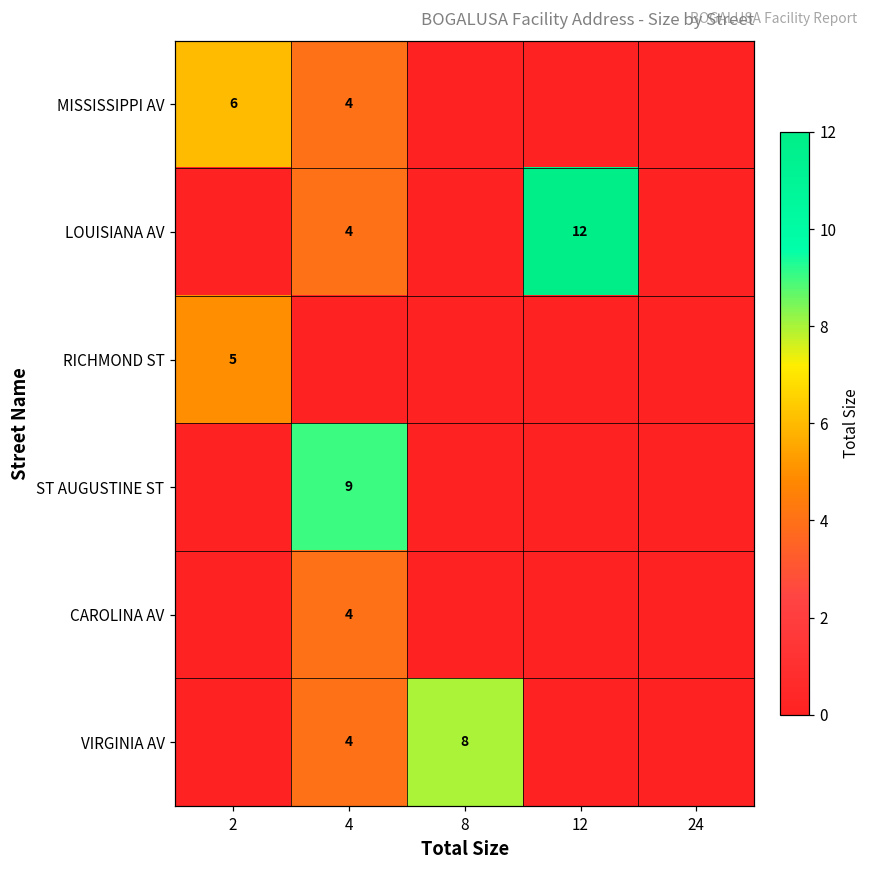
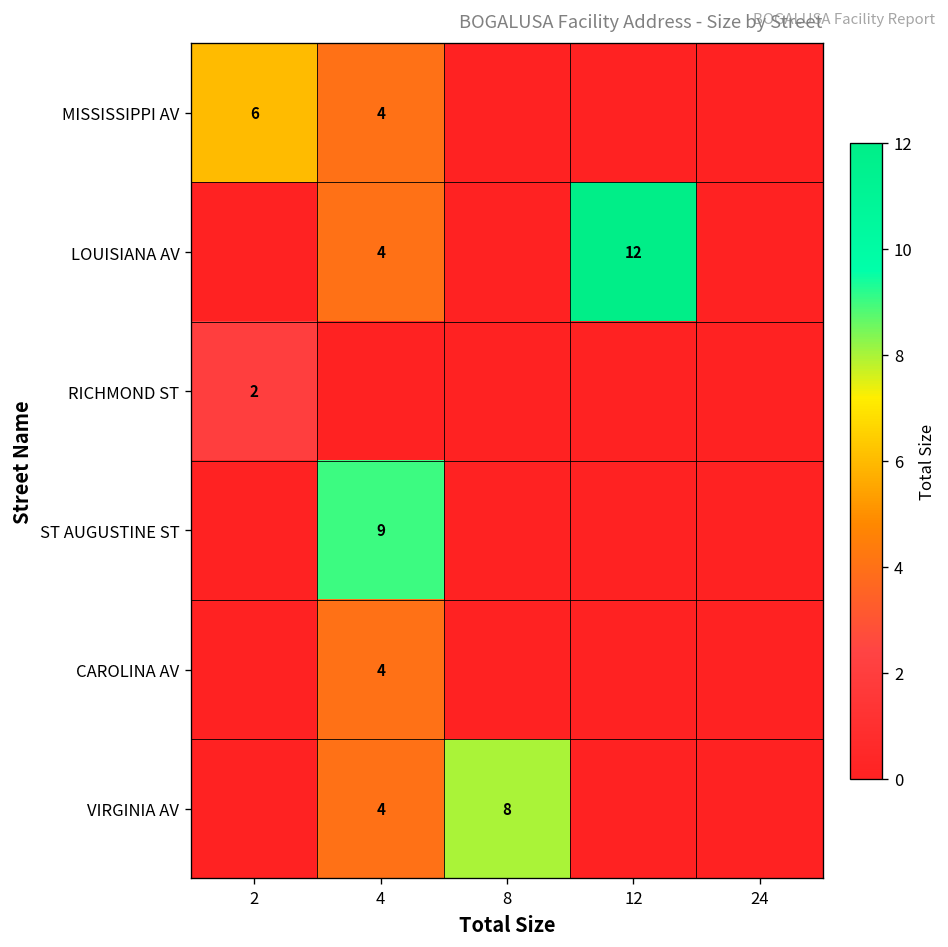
  {
    "MISSISSIPPI AV": {
      "2": 6,
      "4": 4
    },
    "LOUISIANA AV": {
      "4": 4,
      "12": 12
    },
    "RICHMOND ST": {
-     "2": 5
+     "2": 2
    },
    "ST AUGUSTINE ST": {
      "4": 9
    },
    "CAROLINA AV": {
      "4": 4
    },
    "VIRGINIA AV": {
      "4": 4,
      "8": 8
    }
  }
